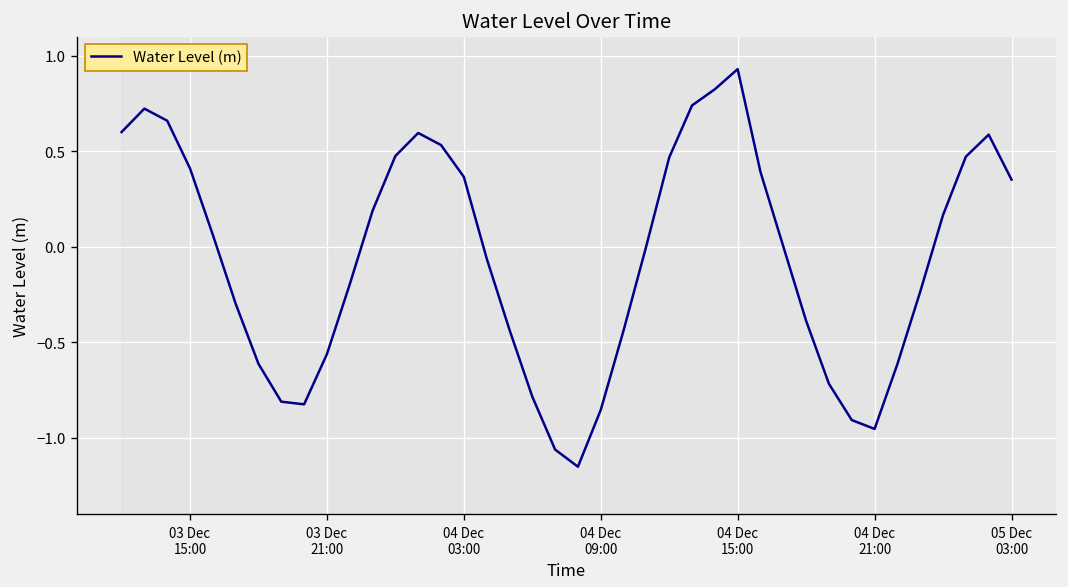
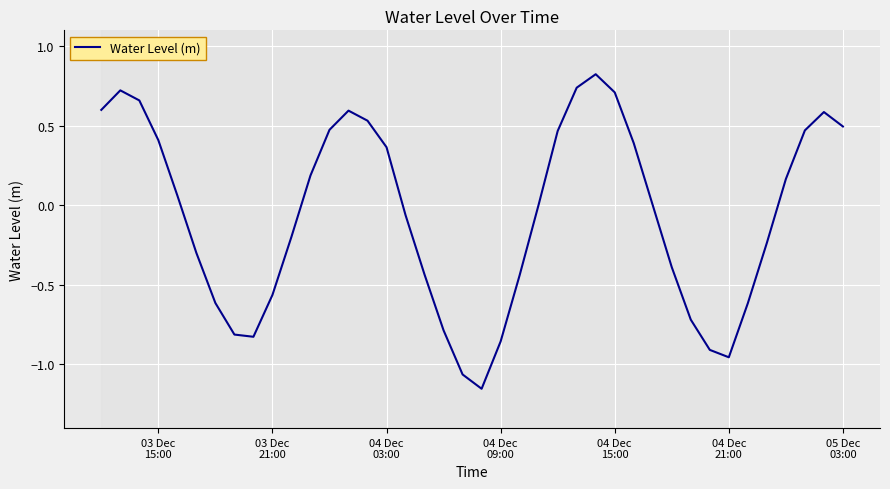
  {
    "Water Level (m)": {
      "03 Dec 15:00": 0.41,
      "03 Dec 21:00": -0.56,
      "04 Dec 03:00": 0.37,
      "04 Dec 09:00": -0.86,
-     "04 Dec 15:00": 0.93,
+     "04 Dec 15:00": 0.71,
      "04 Dec 21:00": -0.95,
-     "05 Dec 03:00": 0.35
+     "05 Dec 03:00": 0.50
    }
  }
